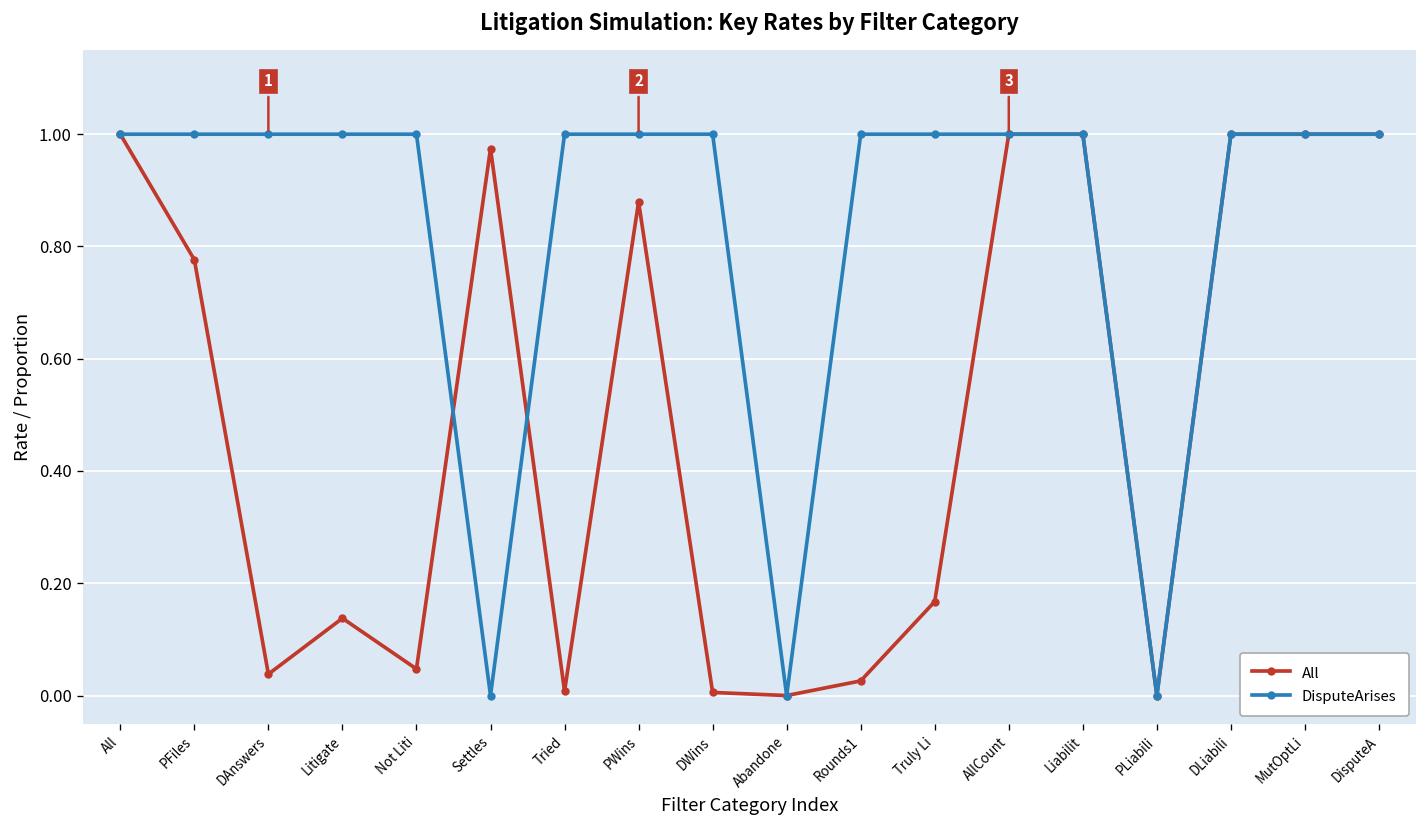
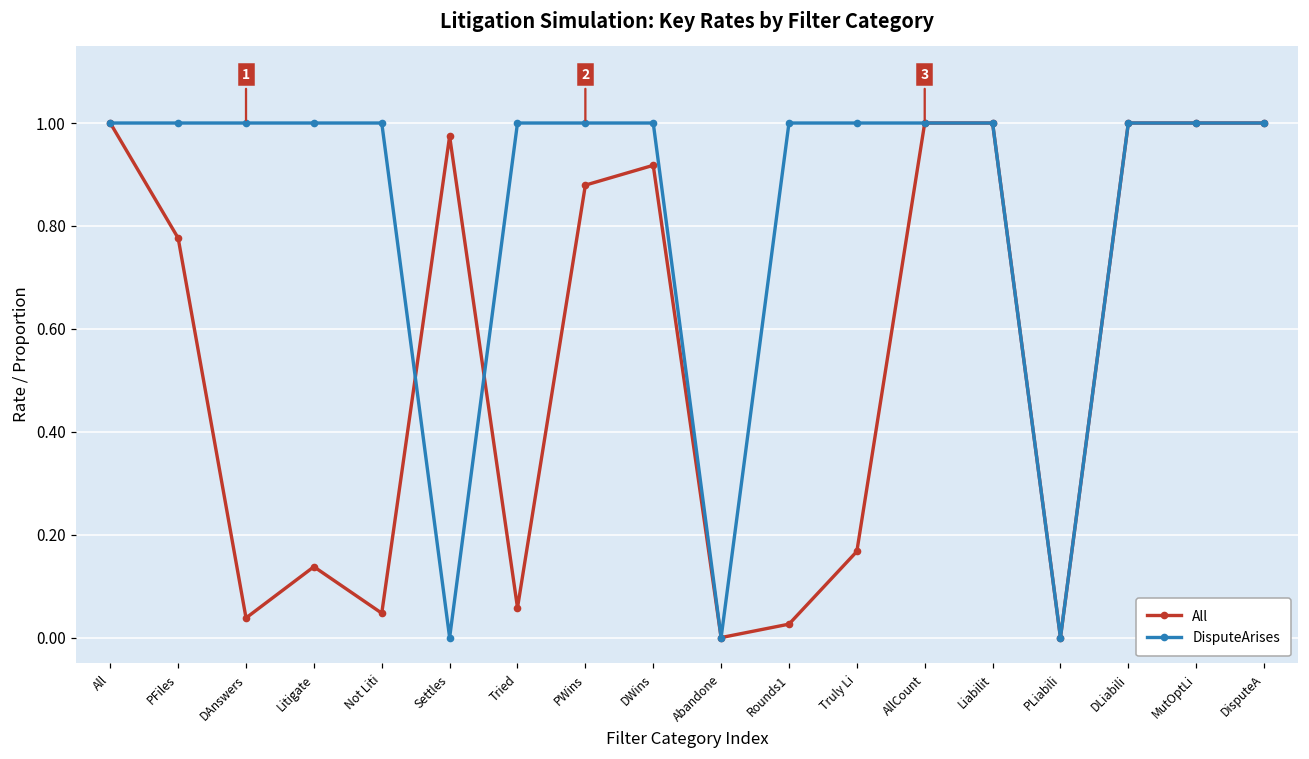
  {
    "All": {
      "PFiles": 0.78,
      "DAnswers": 0.04,
      "Litigate": 0.14,
      "Not Liti": 0.05,
      "Settles": 0.97,
-     "Tried": 0.01,
+     "Tried": 0.06,
      "PWins": 0.88,
-     "DWins": 0.01,
+     "DWins": 0.92,
      "Rounds1": 0.03,
      "Truly Li": 0.17
    },
    "DisputeArises": {
      "PFiles": 1.00,
      "Litigate": 1.00,
      "Not Liti": 1.00,
      "Settles": 0.00,
      "Tried": 1.00,
      "DWins": 1.00,
      "Rounds1": 1.00,
      "Truly Li": 1.00
    }
  }
